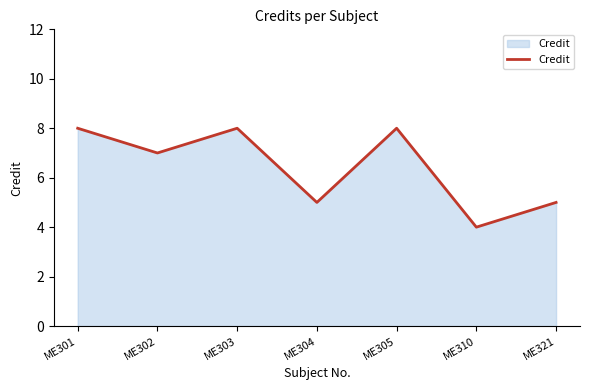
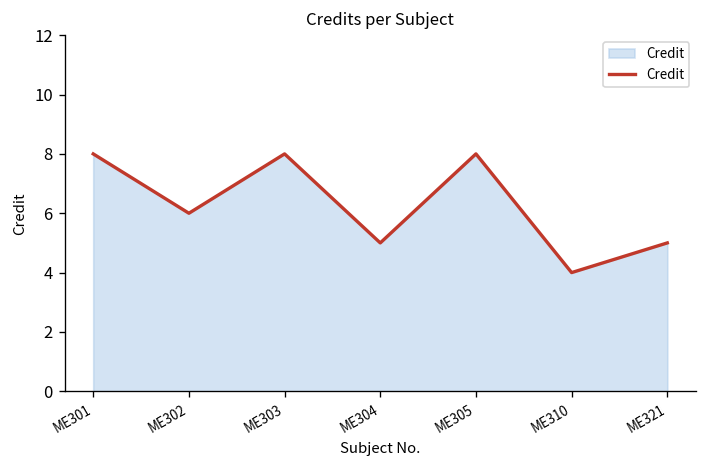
  {
    "ME301": 8,
-   "ME302": 7,
+   "ME302": 6,
    "ME303": 8,
    "ME304": 5,
    "ME305": 8,
    "ME310": 4,
    "ME321": 5
  }
